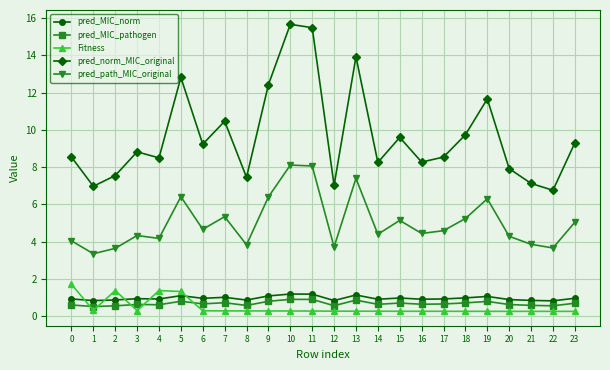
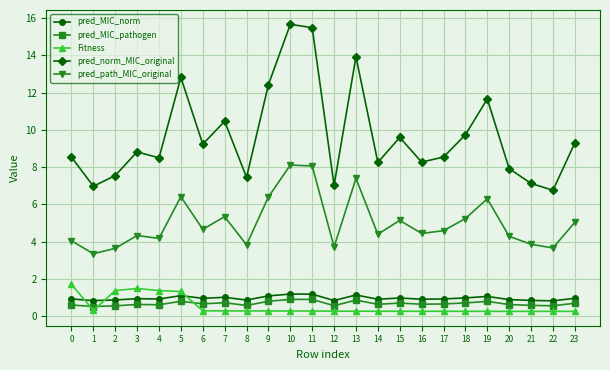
  {
    "Fitness": {
      "0": 1.7,
      "1": 0.3,
      "2": 1.4,
-     "3": 0.3,
+     "3": 1.5,
      "4": 1.4,
      "5": 1.3,
      "6": 0.3,
      "7": 0.3,
      "8": 0.3,
      "9": 0.3,
      "10": 0.3,
      "11": 0.3,
      "12": 0.3,
      "13": 0.3,
      "14": 0.3,
      "15": 0.3,
      "16": 0.3,
      "17": 0.3,
      "18": 0.3,
      "19": 0.3,
      "20": 0.3,
      "21": 0.3,
      "22": 0.3,
      "23": 0.3
    }
  }
